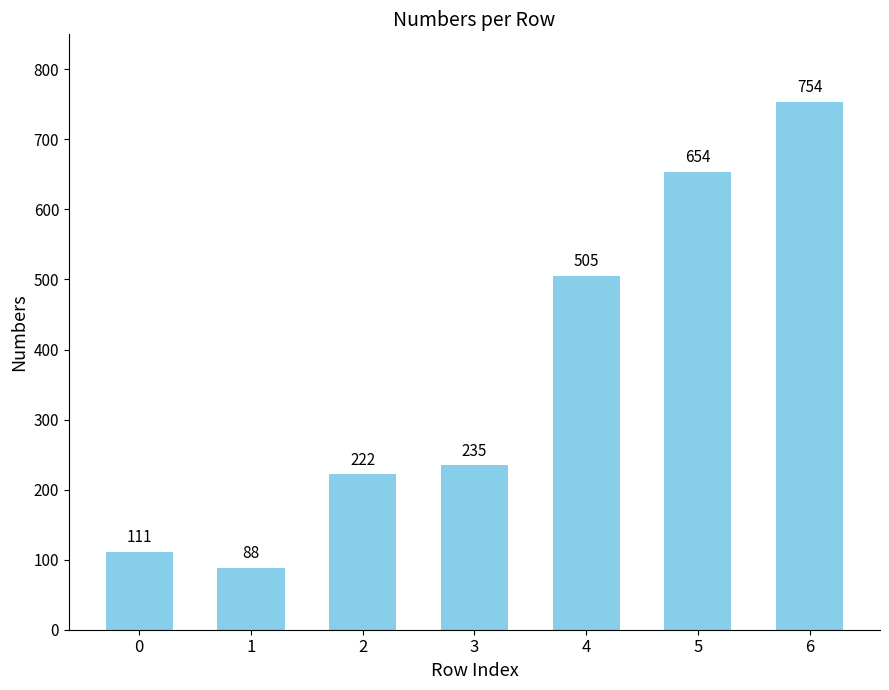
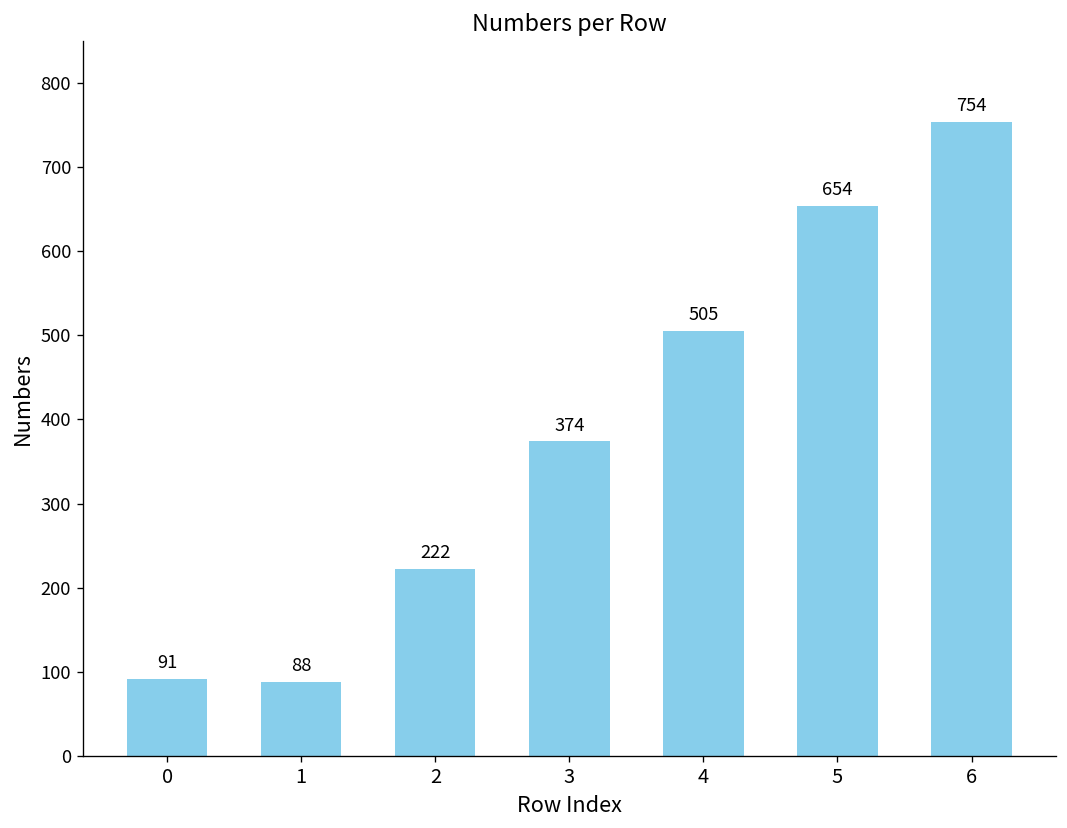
  {
-   "0": 111,
+   "0": 91,
    "1": 88,
    "2": 222,
-   "3": 235,
+   "3": 374,
    "4": 505,
    "5": 654,
    "6": 754
  }
